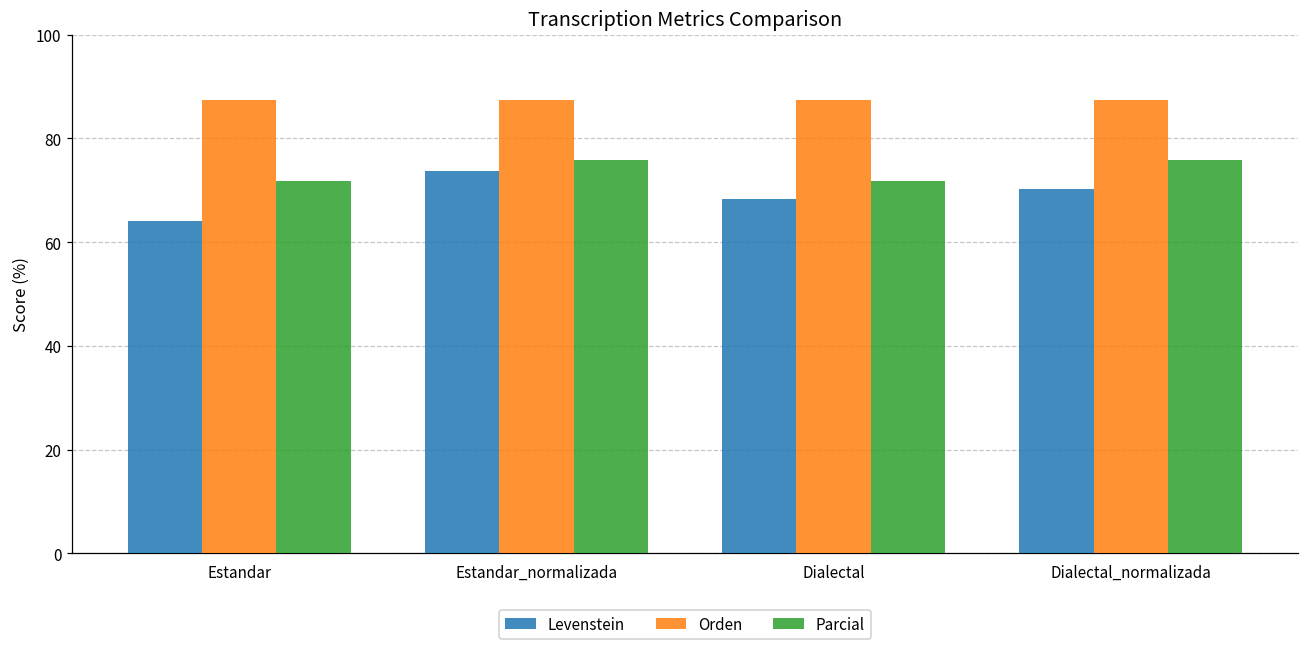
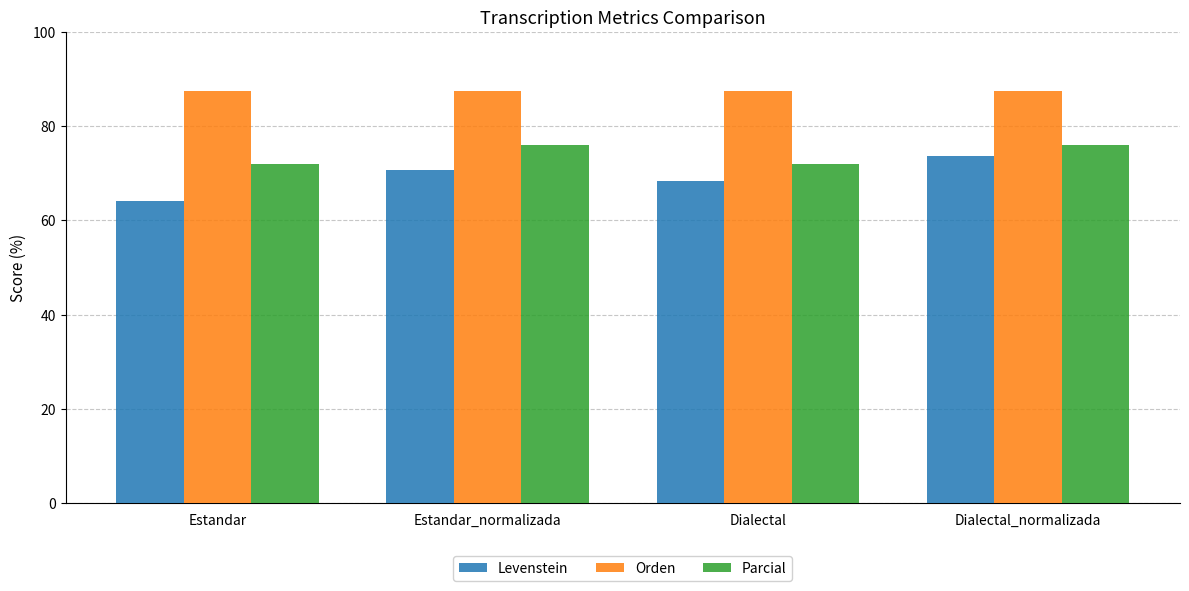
  {
    "Levenstein": {
      "Estandar": 64,
-     "Estandar_normalizada": 74,
+     "Estandar_normalizada": 71,
      "Dialectal": 68,
-     "Dialectal_normalizada": 70
+     "Dialectal_normalizada": 74
    },
    "Orden": {
      "Estandar": 88,
      "Estandar_normalizada": 88,
      "Dialectal": 88,
      "Dialectal_normalizada": 88
    },
    "Parcial": {
      "Estandar": 72,
      "Estandar_normalizada": 76,
      "Dialectal": 72,
      "Dialectal_normalizada": 76
    }
  }
